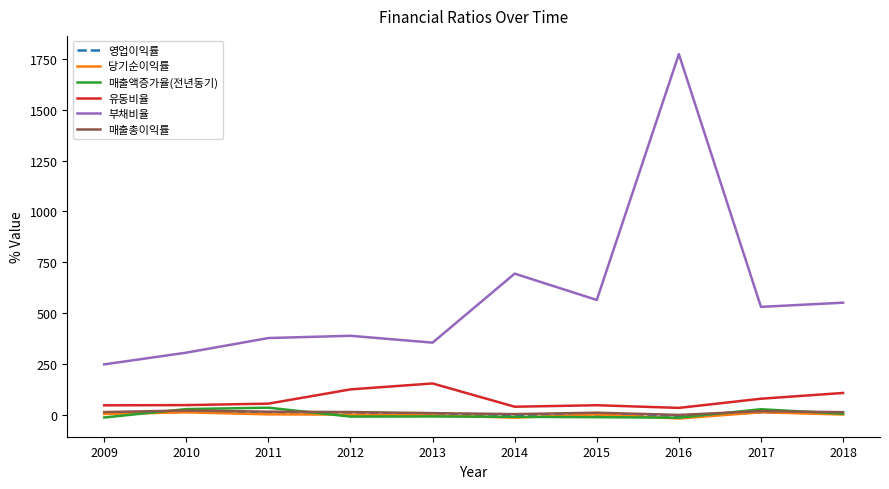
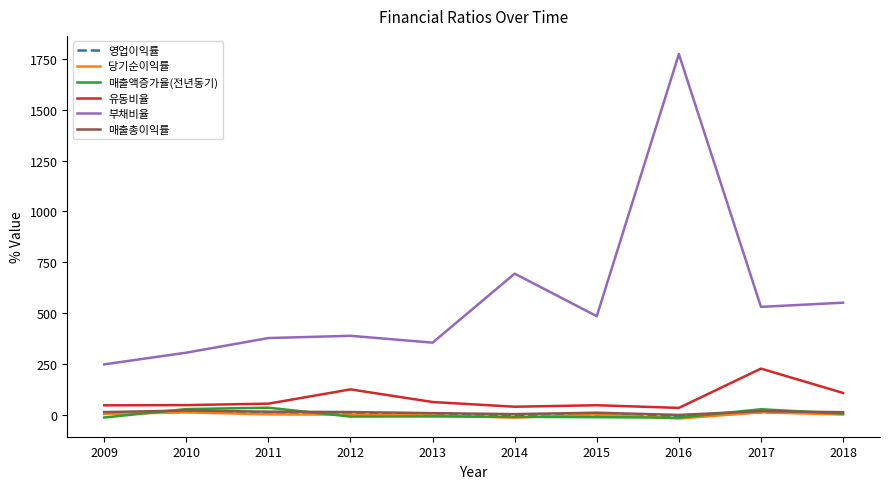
  {
    "매출액증가율(전년동기)": {
      "2009": -10,
      "2011": 30,
      "2015": -10
    },
    "유동비율": {
      "2009": 50,
      "2010": 50,
      "2011": 50,
      "2012": 120,
-     "2013": 150,
+     "2013": 60,
      "2014": 40,
      "2015": 50,
      "2016": 30,
-     "2017": 80,
+     "2017": 230,
      "2018": 110
    },
    "부채비율": {
      "2009": 250,
      "2010": 310,
      "2011": 380,
      "2012": 390,
      "2013": 350,
      "2014": 690,
-     "2015": 560,
+     "2015": 480,
      "2016": 1770,
      "2017": 530,
      "2018": 550
    }
  }
